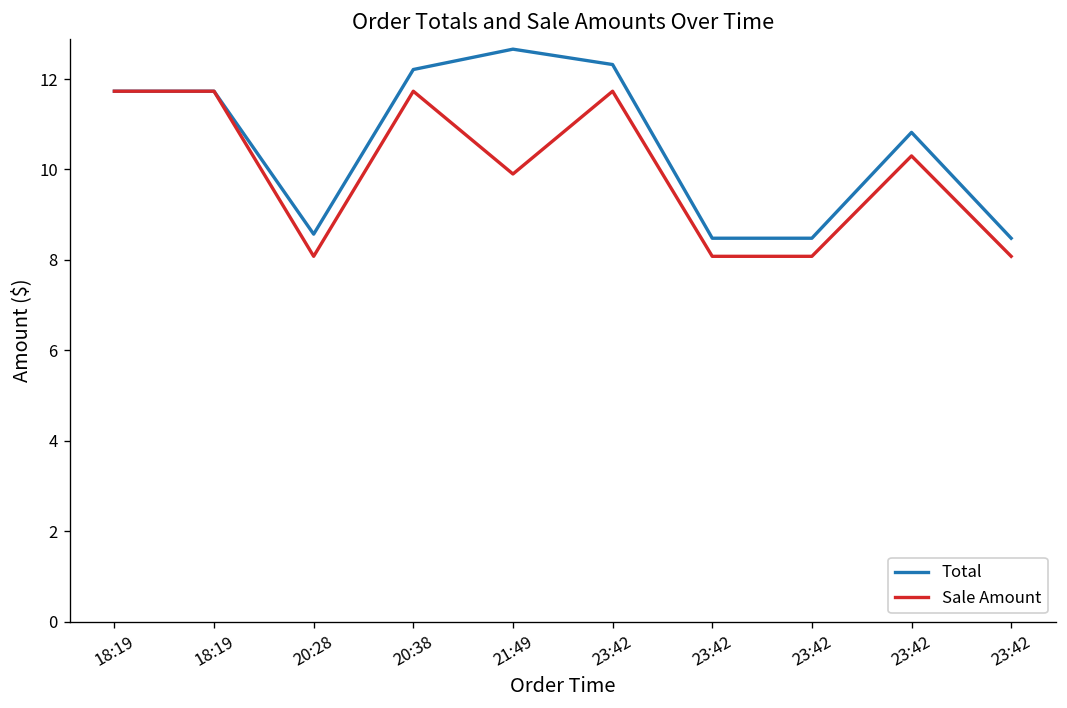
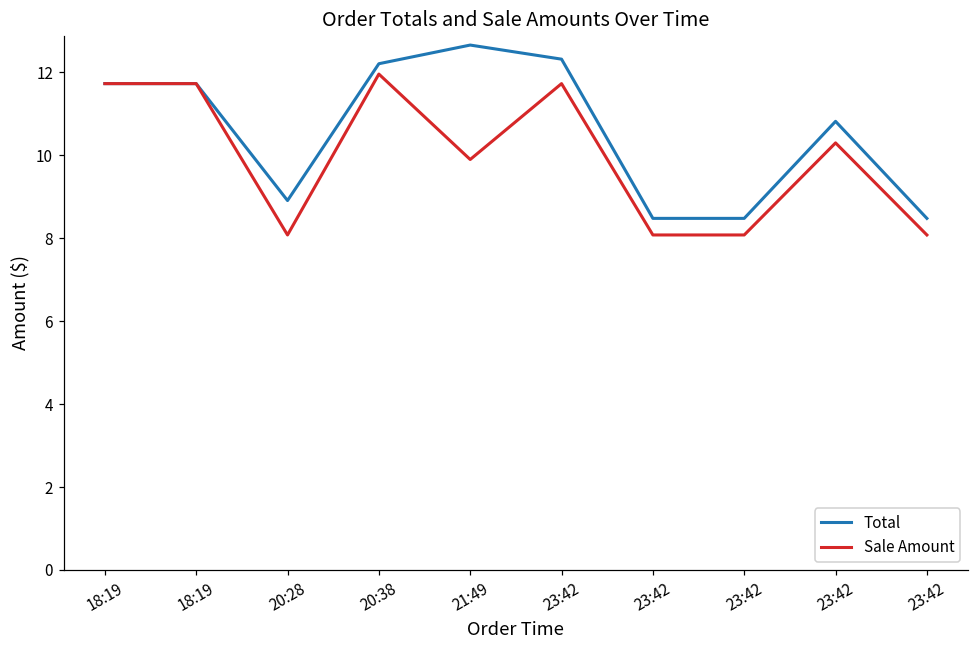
  {
    "Total": {
-     "20:28": 8.6,
+     "20:28": 8.9,
      "20:38": 12.2,
      "21:49": 12.7
    },
    "Sale Amount": {
      "20:28": 8.1,
-     "20:38": 11.7,
+     "20:38": 12.0,
      "21:49": 9.9
    }
  }
